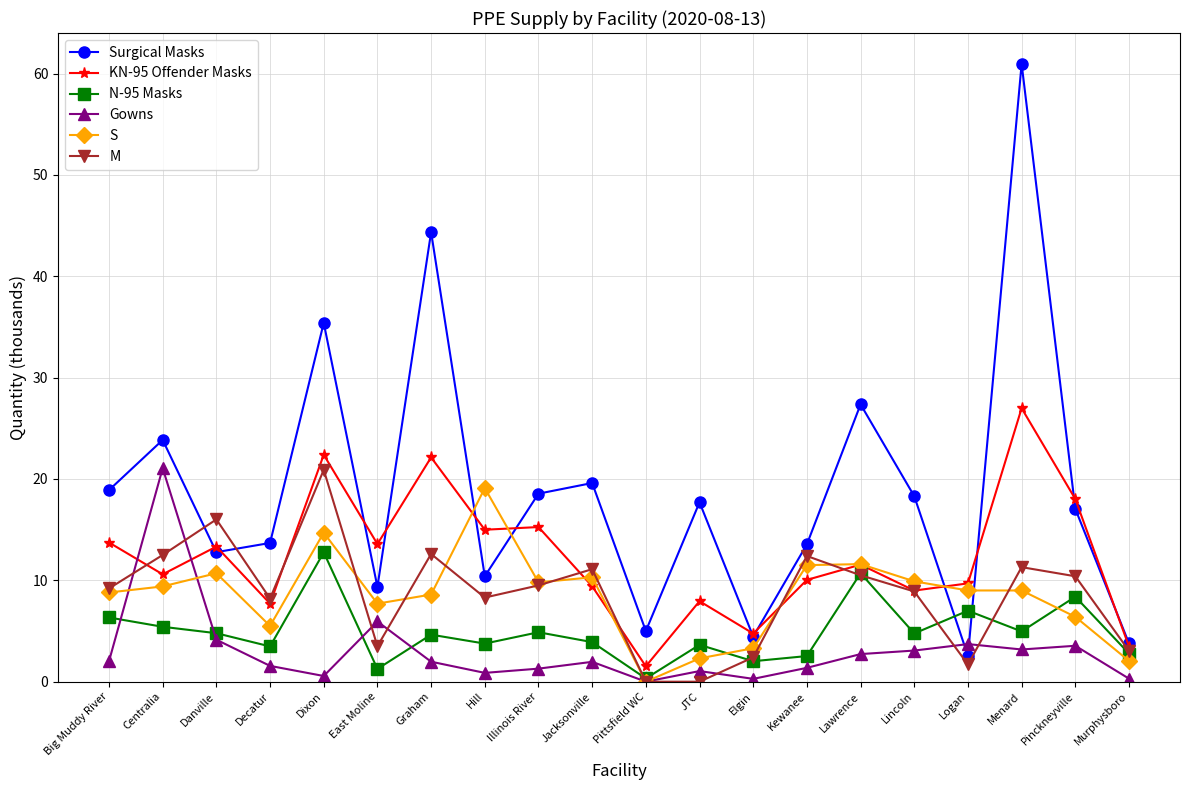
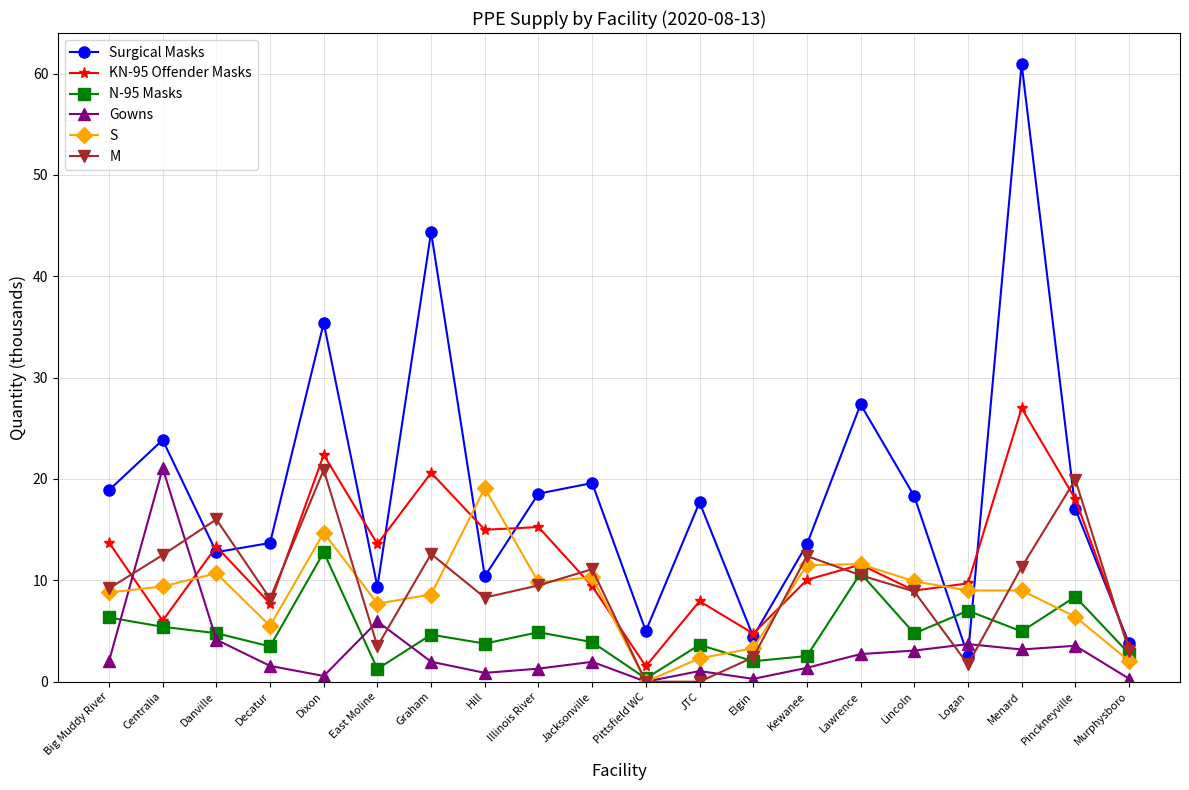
  {
    "Surgical Masks": {
      "Big Muddy River": 18.9,
      "Centralia": 23.9,
      "Danville": 12.8,
      "Decatur": 13.7,
      "Dixon": 35.4,
      "East Moline": 9.4,
      "Graham": 44.4,
      "Hill": 10.4,
      "Illinois River": 18.6,
      "Jacksonville": 19.6,
      "Pittsfield WC": 5.0,
      "JTC": 17.7,
      "Elgin": 4.5,
      "Kewanee": 13.6,
      "Lawrence": 27.4,
      "Lincoln": 18.3,
      "Logan": 2.6,
      "Menard": 60.9,
      "Pinckneyville": 17.1,
      "Murphysboro": 3.8
    },
    "KN-95 Offender Masks": {
      "Big Muddy River": 13.7,
-     "Centralia": 10.6,
+     "Centralia": 6.0,
      "Danville": 13.3,
      "Decatur": 7.7,
      "Dixon": 22.4,
      "East Moline": 13.6,
-     "Graham": 22.1,
+     "Graham": 20.6,
      "Hill": 15.0,
      "Illinois River": 15.3,
      "Jacksonville": 9.4,
      "Pittsfield WC": 1.5,
      "JTC": 7.9,
      "Elgin": 4.8,
      "Kewanee": 10.0,
      "Logan": 9.7,
      "Menard": 27.0,
      "Pinckneyville": 18.0,
      "Murphysboro": 3.5
    },
    "N-95 Masks": {
      "Big Muddy River": 6.3,
      "Centralia": 5.4,
      "Danville": 4.8,
      "Decatur": 3.5,
      "Dixon": 12.8,
      "East Moline": 1.3,
      "Graham": 4.6,
      "Hill": 3.8,
      "Illinois River": 4.9,
      "Jacksonville": 3.9,
      "Pittsfield WC": 0.3,
      "JTC": 3.6,
      "Elgin": 2.0,
      "Kewanee": 2.5,
      "Lincoln": 4.8,
      "Logan": 7.0,
      "Menard": 5.0,
      "Pinckneyville": 8.4,
      "Murphysboro": 2.8
    },
    "Gowns": {
      "Big Muddy River": 2.0,
      "Centralia": 21.1,
      "Danville": 4.1,
      "Decatur": 1.6,
      "Dixon": 0.6,
      "East Moline": 5.9,
      "Graham": 2.0,
      "Hill": 0.9,
      "Illinois River": 1.3,
      "Jacksonville": 2.0,
      "JTC": 1.0,
      "Elgin": 0.3,
      "Kewanee": 1.4,
      "Lawrence": 2.7,
      "Lincoln": 3.1,
      "Logan": 3.7,
      "Menard": 3.2,
      "Pinckneyville": 3.5,
      "Murphysboro": 0.3
    },
    "S": {
      "Big Muddy River": 8.8,
      "Centralia": 9.4,
      "Danville": 10.7,
      "Decatur": 5.5,
      "Dixon": 14.7,
      "East Moline": 7.7,
      "Graham": 8.6,
      "Hill": 19.1,
      "Illinois River": 9.8,
      "Jacksonville": 10.3,
      "JTC": 2.3,
      "Elgin": 3.3,
      "Kewanee": 11.5,
      "Lincoln": 9.9,
      "Logan": 9.0,
      "Menard": 9.0,
      "Pinckneyville": 6.4,
      "Murphysboro": 2.1
    },
    "M": {
      "Big Muddy River": 9.2,
      "Centralia": 12.5,
      "Danville": 16.0,
      "Decatur": 8.2,
      "Dixon": 20.9,
      "East Moline": 3.5,
      "Graham": 12.6,
      "Hill": 8.3,
      "Illinois River": 9.5,
      "Jacksonville": 11.1,
      "JTC": 0.0,
      "Elgin": 2.4,
      "Kewanee": 12.4,
      "Logan": 1.7,
      "Menard": 11.3,
-     "Pinckneyville": 10.4,
+     "Pinckneyville": 19.9,
      "Murphysboro": 3.1
    }
  }
